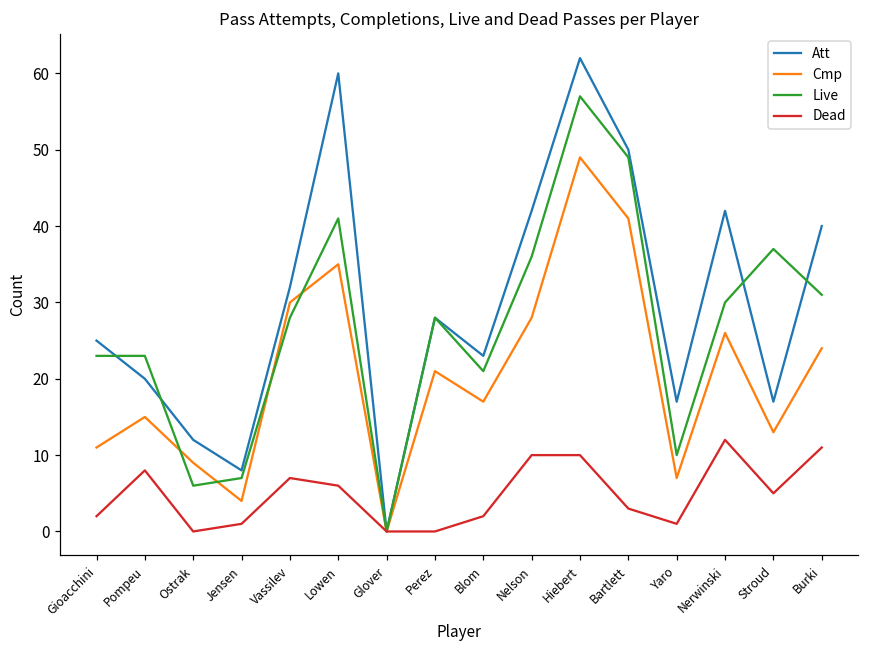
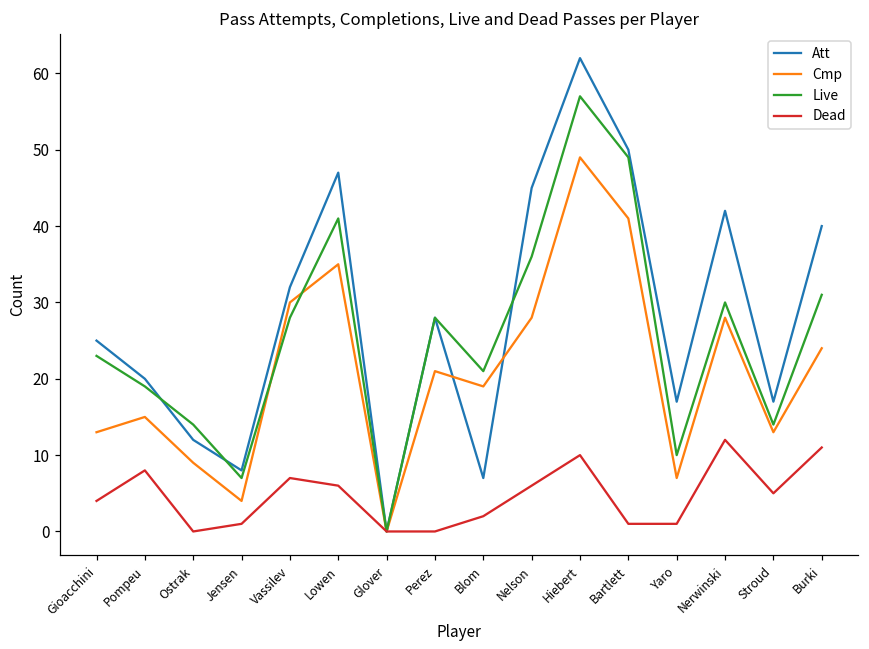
  {
    "Att": {
      "Gioacchini": 25,
      "Pompeu": 20,
      "Ostrak": 12,
      "Jensen": 8,
      "Vassilev": 32,
-     "Lowen": 60,
-     "Blom": 23,
-     "Nelson": 42,
+     "Lowen": 47,
+     "Blom": 7,
+     "Nelson": 45,
      "Hiebert": 62,
      "Bartlett": 50,
      "Yaro": 17,
      "Nerwinski": 42,
      "Stroud": 17,
      "Burki": 40
    },
    "Cmp": {
-     "Gioacchini": 11,
+     "Gioacchini": 13,
      "Pompeu": 15,
      "Ostrak": 9,
      "Jensen": 4,
      "Vassilev": 30,
      "Lowen": 35,
      "Perez": 21,
-     "Blom": 17,
+     "Blom": 19,
      "Nelson": 28,
      "Hiebert": 49,
      "Bartlett": 41,
      "Yaro": 7,
-     "Nerwinski": 26,
+     "Nerwinski": 28,
      "Stroud": 13,
      "Burki": 24
    },
    "Live": {
      "Gioacchini": 23,
-     "Pompeu": 23,
-     "Ostrak": 6,
+     "Pompeu": 19,
+     "Ostrak": 14,
      "Jensen": 7,
      "Vassilev": 28,
      "Lowen": 41,
      "Blom": 21,
      "Nelson": 36,
      "Hiebert": 57,
      "Bartlett": 49,
      "Yaro": 10,
      "Nerwinski": 30,
-     "Stroud": 37,
+     "Stroud": 14,
      "Burki": 31
    },
    "Dead": {
-     "Gioacchini": 2,
+     "Gioacchini": 4,
      "Pompeu": 8,
      "Ostrak": 0,
      "Jensen": 1,
      "Vassilev": 7,
      "Lowen": 6,
      "Perez": 0,
      "Blom": 2,
-     "Nelson": 10,
+     "Nelson": 6,
      "Hiebert": 10,
-     "Bartlett": 3,
+     "Bartlett": 1,
      "Yaro": 1,
      "Nerwinski": 12,
      "Stroud": 5,
      "Burki": 11
    }
  }
